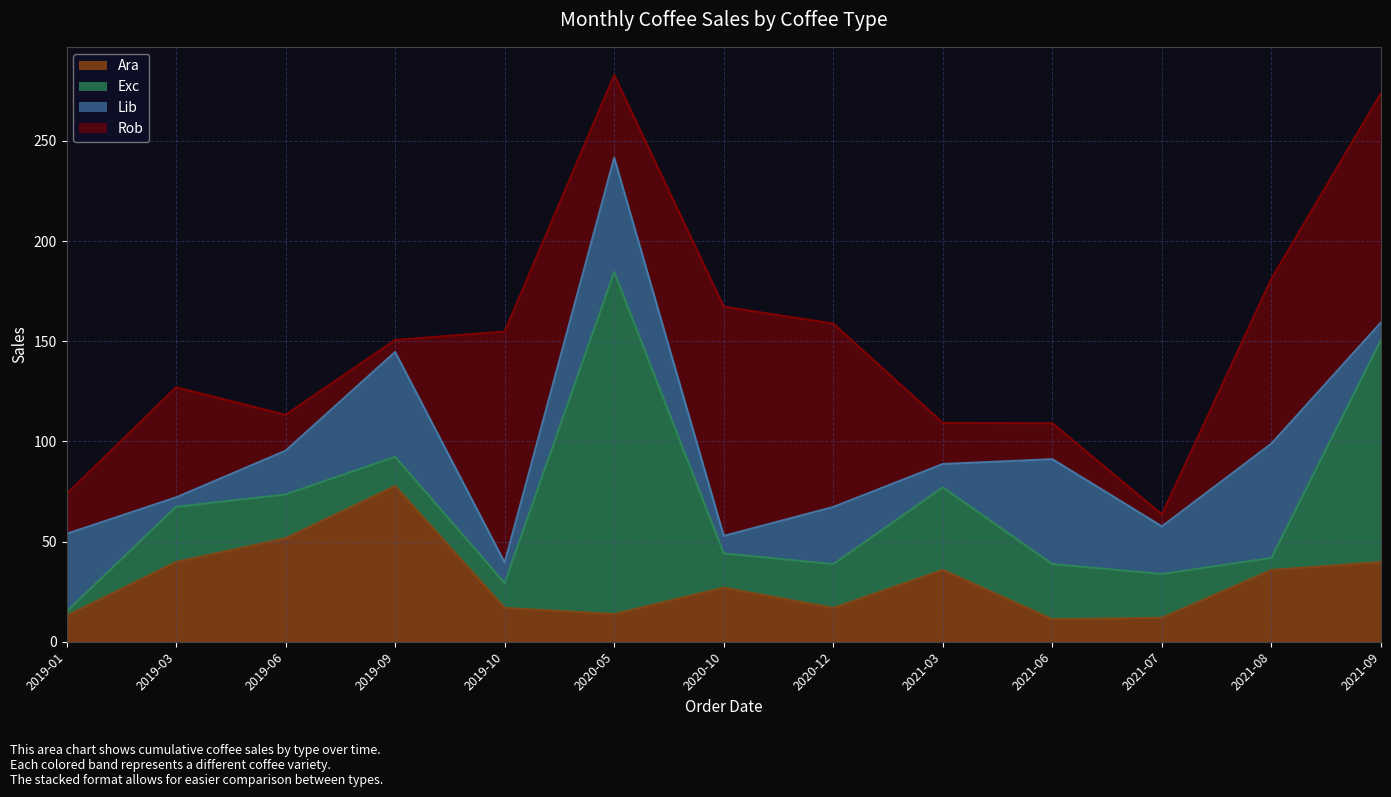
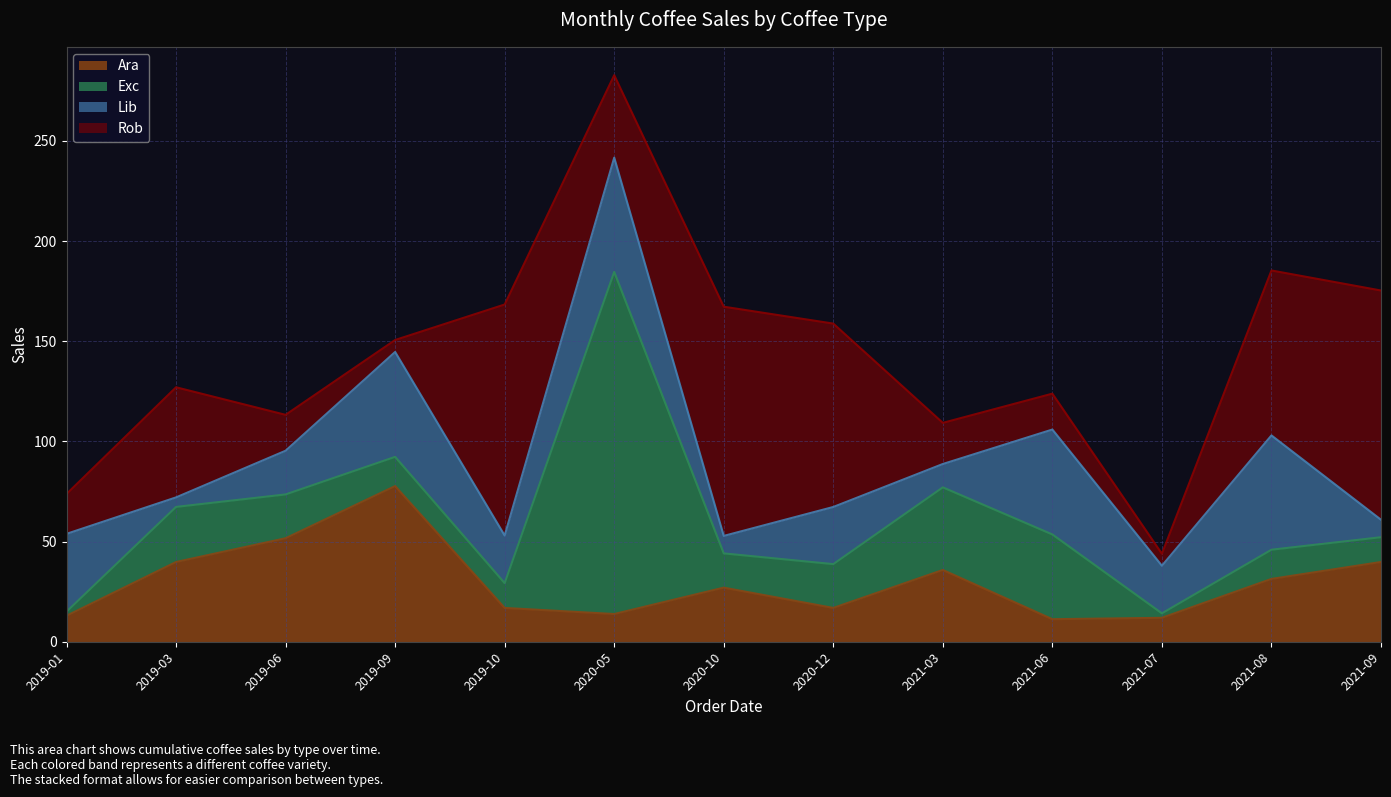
  {
    "Ara": {
      "2019-01": 13,
      "2019-03": 40,
      "2019-06": 52,
      "2019-09": 78,
      "2019-10": 17,
      "2020-05": 14,
      "2020-10": 27,
      "2020-12": 17,
      "2021-03": 36,
      "2021-06": 11,
      "2021-07": 12,
-     "2021-08": 36,
+     "2021-08": 31,
      "2021-09": 40
    },
    "Exc": {
      "2019-01": 2,
      "2019-03": 28,
      "2019-06": 22,
      "2019-09": 15,
      "2019-10": 12,
      "2020-05": 171,
      "2020-10": 17,
      "2020-12": 22,
      "2021-03": 41,
-     "2021-06": 28,
-     "2021-07": 22,
-     "2021-08": 6,
-     "2021-09": 111
+     "2021-06": 42,
+     "2021-07": 2,
+     "2021-08": 15,
+     "2021-09": 12
    },
    "Lib": {
      "2019-01": 39,
      "2019-03": 5,
      "2019-06": 22,
      "2019-09": 52,
-     "2019-10": 10,
+     "2019-10": 24,
      "2020-05": 57,
      "2020-10": 9,
      "2020-12": 29,
      "2021-03": 12,
      "2021-06": 52,
      "2021-07": 24,
      "2021-08": 57,
      "2021-09": 9
    },
    "Rob": {
      "2019-01": 20,
      "2019-03": 55,
      "2019-06": 18,
      "2019-09": 6,
      "2019-10": 115,
      "2020-05": 41,
      "2020-10": 114,
      "2020-12": 92,
      "2021-03": 21,
      "2021-06": 18,
      "2021-07": 6,
      "2021-08": 82,
      "2021-09": 114
    }
  }
